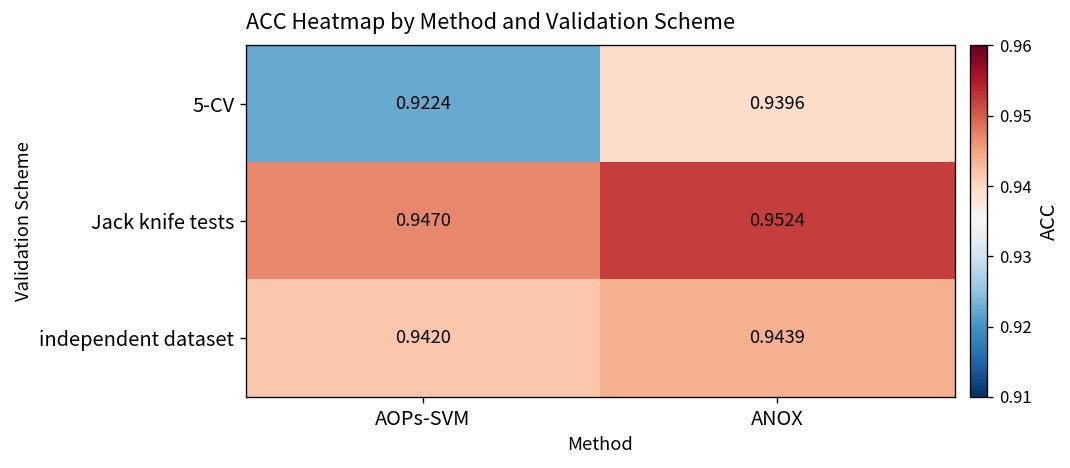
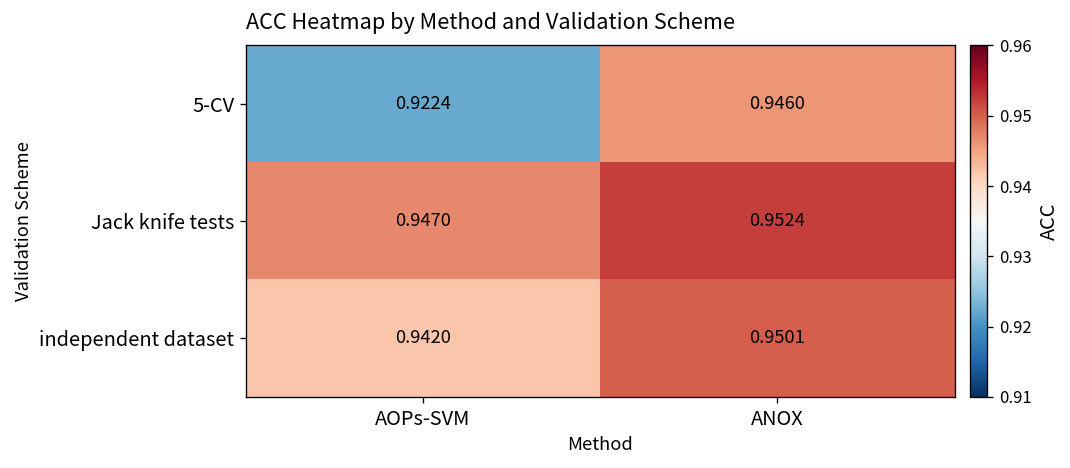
  {
    "5-CV": {
      "AOPs-SVM": 0.9224,
-     "ANOX": 0.9396
+     "ANOX": 0.9460
    },
    "Jack knife tests": {
      "AOPs-SVM": 0.9470,
      "ANOX": 0.9524
    },
    "independent dataset": {
      "AOPs-SVM": 0.9420,
-     "ANOX": 0.9439
+     "ANOX": 0.9501
    }
  }
